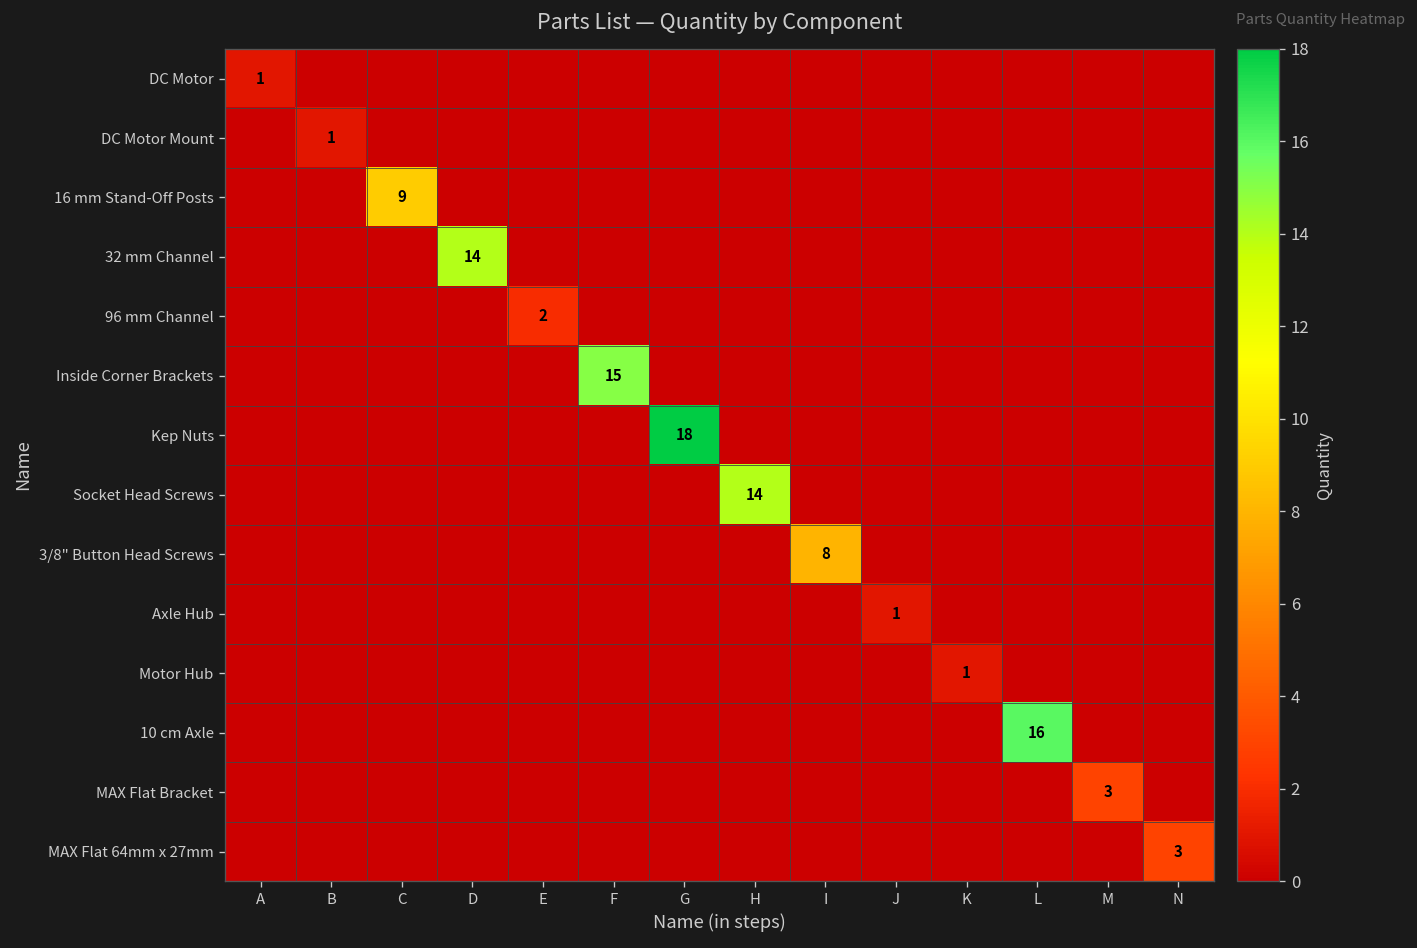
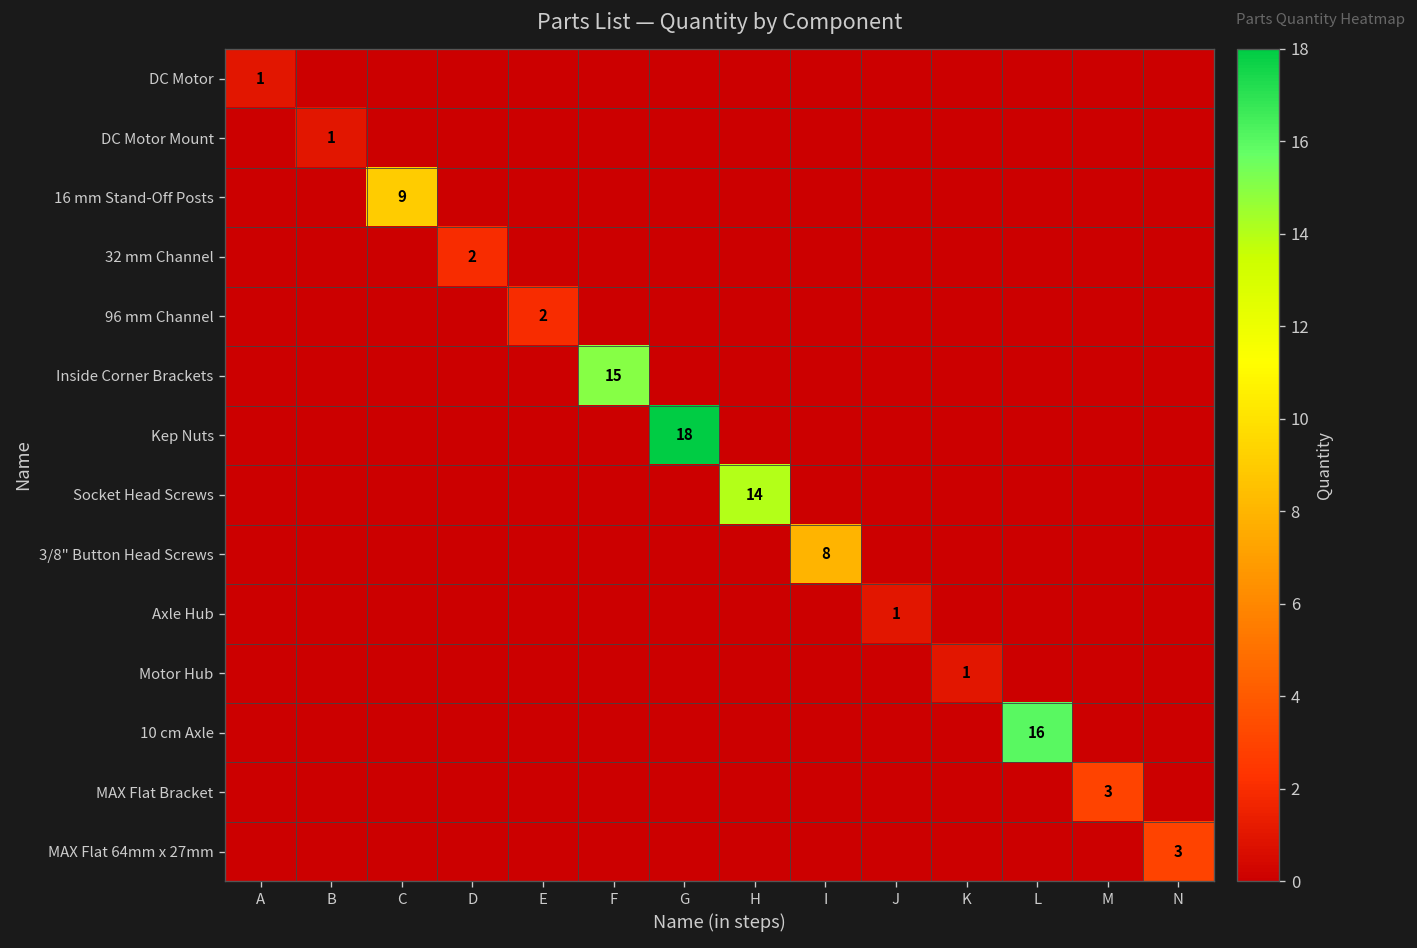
  {
    "DC Motor": {
      "A": 1
    },
    "DC Motor Mount": {
      "B": 1
    },
    "16 mm Stand-Off Posts": {
      "C": 9
    },
    "32 mm Channel": {
-     "D": 14
+     "D": 2
    },
    "96 mm Channel": {
      "E": 2
    },
    "Inside Corner Brackets": {
      "F": 15
    },
    "Kep Nuts": {
      "G": 18
    },
    "Socket Head Screws": {
      "H": 14
    },
    "3/8\" Button Head Screws": {
      "I": 8
    },
    "Axle Hub": {
      "J": 1
    },
    "Motor Hub": {
      "K": 1
    },
    "10 cm Axle": {
      "L": 16
    },
    "MAX Flat Bracket": {
      "M": 3
    },
    "MAX Flat 64mm x 27mm": {
      "N": 3
    }
  }
